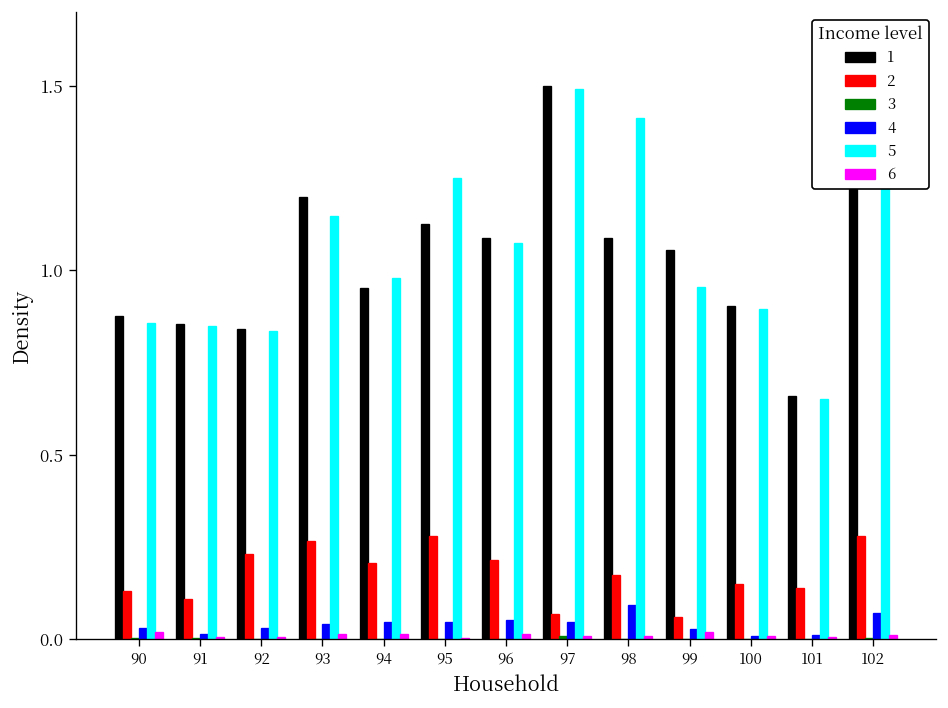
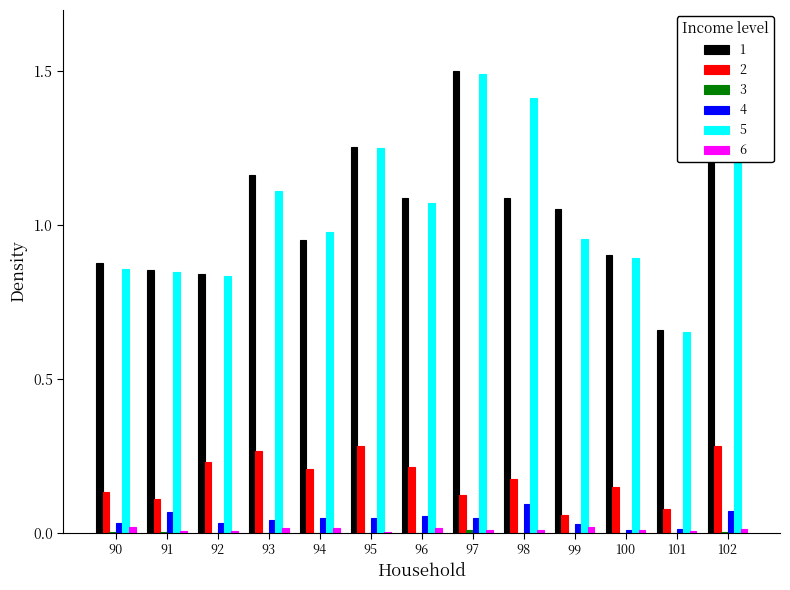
  {
    "1": {
      "90": 0.88,
      "91": 0.85,
      "92": 0.84,
-     "93": 1.20,
+     "93": 1.16,
      "94": 0.95,
-     "95": 1.13,
+     "95": 1.25,
      "96": 1.09,
      "97": 1.50,
      "98": 1.09,
      "99": 1.05,
      "100": 0.90,
      "101": 0.66
    },
    "2": {
      "90": 0.13,
      "91": 0.11,
      "92": 0.23,
      "93": 0.27,
      "94": 0.21,
      "95": 0.28,
      "96": 0.22,
-     "97": 0.07,
+     "97": 0.12,
      "98": 0.17,
      "99": 0.06,
      "100": 0.15,
-     "101": 0.14,
+     "101": 0.08,
      "102": 0.28
    },
    "3": {
      "92": 0.00,
      "93": 0.00,
      "94": 0.00,
      "95": 0.00,
      "96": 0.00,
      "97": 0.01,
      "98": 0.00,
      "99": 0.00,
      "100": 0.00,
      "101": 0.00
    },
    "4": {
      "90": 0.03,
-     "91": 0.02,
+     "91": 0.07,
      "92": 0.03,
      "93": 0.04,
      "94": 0.05,
      "95": 0.05,
      "96": 0.05,
      "97": 0.05,
      "98": 0.09,
      "99": 0.03,
      "100": 0.01,
      "101": 0.01,
      "102": 0.07
    },
    "5": {
      "90": 0.86,
      "91": 0.85,
      "92": 0.84,
-     "93": 1.15,
+     "93": 1.11,
      "94": 0.98,
      "95": 1.25,
      "96": 1.07,
      "97": 1.49,
      "98": 1.41,
      "99": 0.95,
      "100": 0.90,
      "101": 0.65
    },
    "6": {
      "90": 0.02,
      "93": 0.02,
      "94": 0.02,
      "96": 0.02,
      "97": 0.01,
      "98": 0.01,
      "99": 0.02,
      "100": 0.01,
      "102": 0.01
    }
  }
